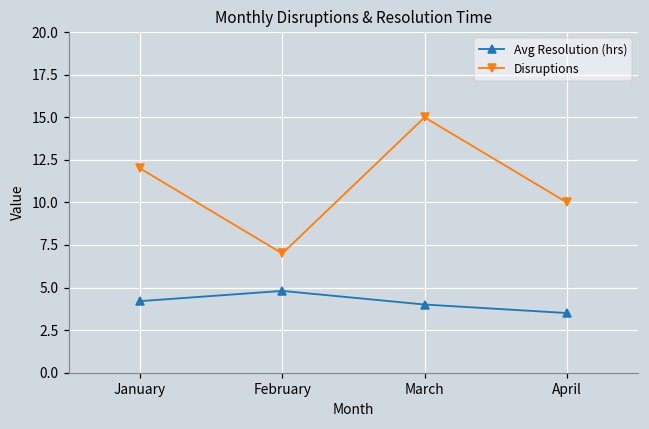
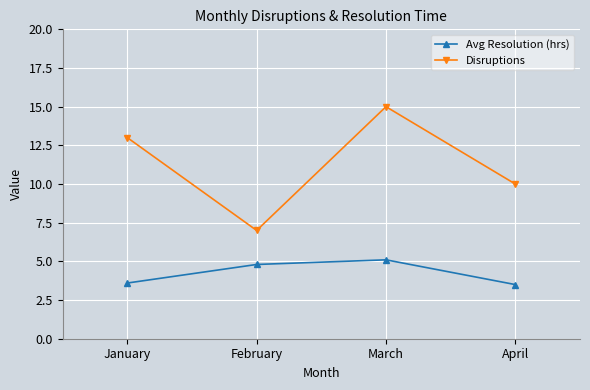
  {
    "Avg Resolution (hrs)": {
-     "January": 4.2,
+     "January": 3.6,
      "February": 4.8,
-     "March": 4.0,
+     "March": 5.1,
      "April": 3.5
    },
    "Disruptions": {
-     "January": 12,
+     "January": 13,
      "February": 7,
      "March": 15,
      "April": 10
    }
  }
